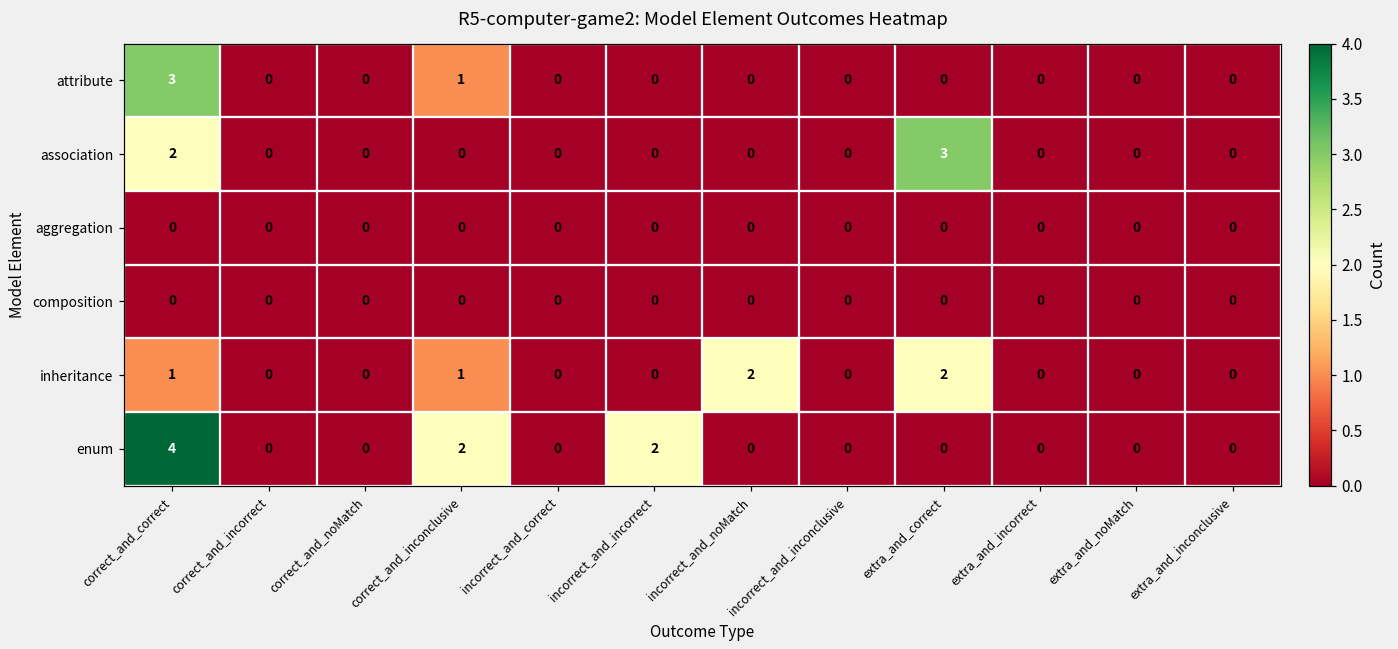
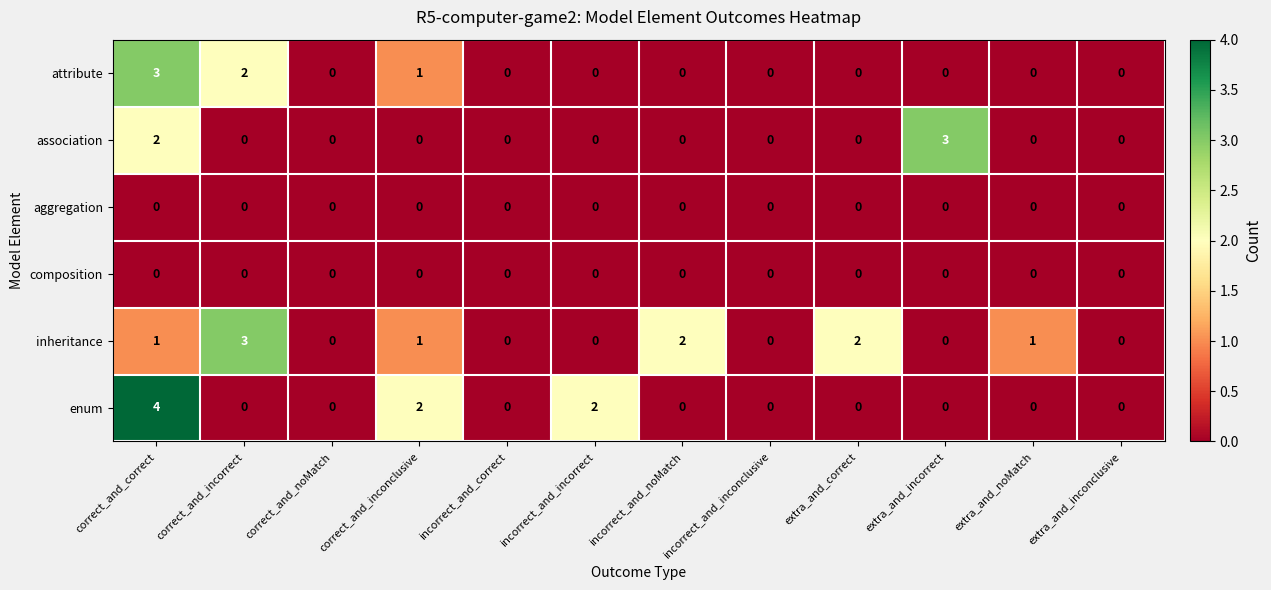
  {
    "attribute": {
      "correct_and_correct": 3,
-     "correct_and_incorrect": 0,
+     "correct_and_incorrect": 2,
      "correct_and_noMatch": 0,
      "correct_and_inconclusive": 1,
      "incorrect_and_correct": 0,
      "incorrect_and_incorrect": 0,
      "incorrect_and_noMatch": 0,
      "incorrect_and_inconclusive": 0,
      "extra_and_correct": 0,
      "extra_and_incorrect": 0,
      "extra_and_noMatch": 0,
      "extra_and_inconclusive": 0
    },
    "association": {
      "correct_and_correct": 2,
      "correct_and_incorrect": 0,
      "correct_and_noMatch": 0,
      "correct_and_inconclusive": 0,
      "incorrect_and_correct": 0,
      "incorrect_and_incorrect": 0,
      "incorrect_and_noMatch": 0,
      "incorrect_and_inconclusive": 0,
-     "extra_and_correct": 3,
-     "extra_and_incorrect": 0,
+     "extra_and_correct": 0,
+     "extra_and_incorrect": 3,
      "extra_and_noMatch": 0,
      "extra_and_inconclusive": 0
    },
    "aggregation": {
      "correct_and_correct": 0,
      "correct_and_incorrect": 0,
      "correct_and_noMatch": 0,
      "correct_and_inconclusive": 0,
      "incorrect_and_correct": 0,
      "incorrect_and_incorrect": 0,
      "incorrect_and_noMatch": 0,
      "incorrect_and_inconclusive": 0,
      "extra_and_correct": 0,
      "extra_and_incorrect": 0,
      "extra_and_noMatch": 0,
      "extra_and_inconclusive": 0
    },
    "composition": {
      "correct_and_correct": 0,
      "correct_and_incorrect": 0,
      "correct_and_noMatch": 0,
      "correct_and_inconclusive": 0,
      "incorrect_and_correct": 0,
      "incorrect_and_incorrect": 0,
      "incorrect_and_noMatch": 0,
      "incorrect_and_inconclusive": 0,
      "extra_and_correct": 0,
      "extra_and_incorrect": 0,
      "extra_and_noMatch": 0,
      "extra_and_inconclusive": 0
    },
    "inheritance": {
      "correct_and_correct": 1,
-     "correct_and_incorrect": 0,
+     "correct_and_incorrect": 3,
      "correct_and_noMatch": 0,
      "correct_and_inconclusive": 1,
      "incorrect_and_correct": 0,
      "incorrect_and_incorrect": 0,
      "incorrect_and_noMatch": 2,
      "incorrect_and_inconclusive": 0,
      "extra_and_correct": 2,
      "extra_and_incorrect": 0,
-     "extra_and_noMatch": 0,
+     "extra_and_noMatch": 1,
      "extra_and_inconclusive": 0
    },
    "enum": {
      "correct_and_correct": 4,
      "correct_and_incorrect": 0,
      "correct_and_noMatch": 0,
      "correct_and_inconclusive": 2,
      "incorrect_and_correct": 0,
      "incorrect_and_incorrect": 2,
      "incorrect_and_noMatch": 0,
      "incorrect_and_inconclusive": 0,
      "extra_and_correct": 0,
      "extra_and_incorrect": 0,
      "extra_and_noMatch": 0,
      "extra_and_inconclusive": 0
    }
  }
